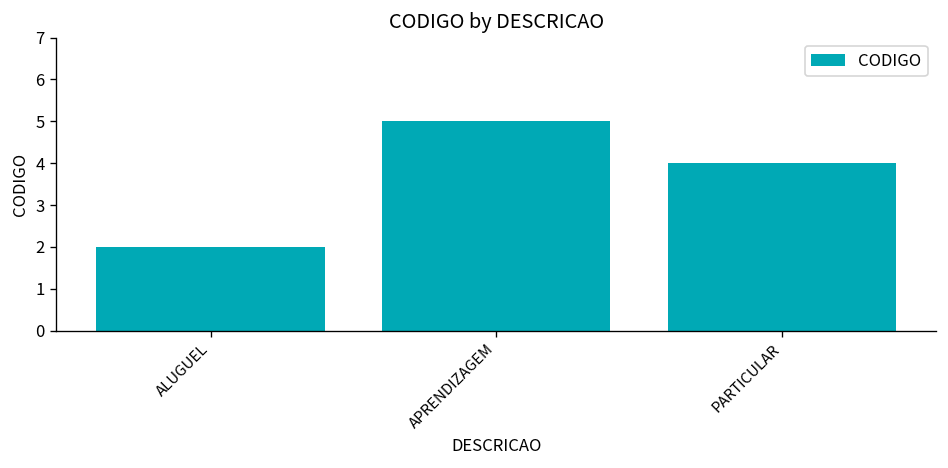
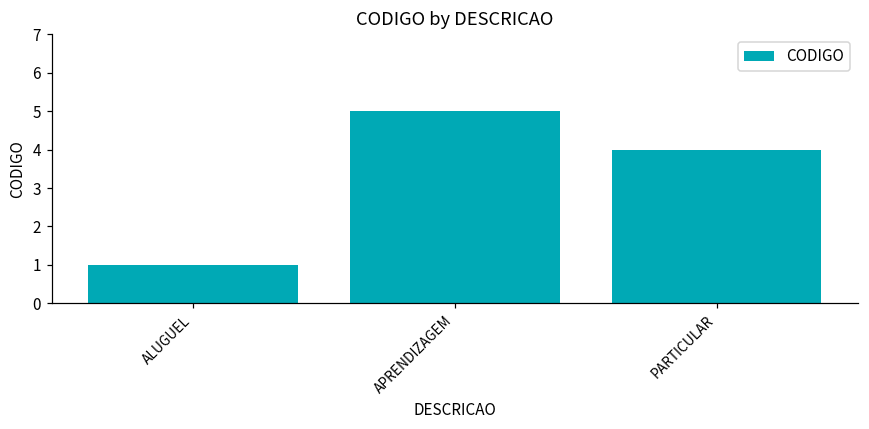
  {
-   "ALUGUEL": 2,
+   "ALUGUEL": 1,
    "APRENDIZAGEM": 5,
    "PARTICULAR": 4
  }
